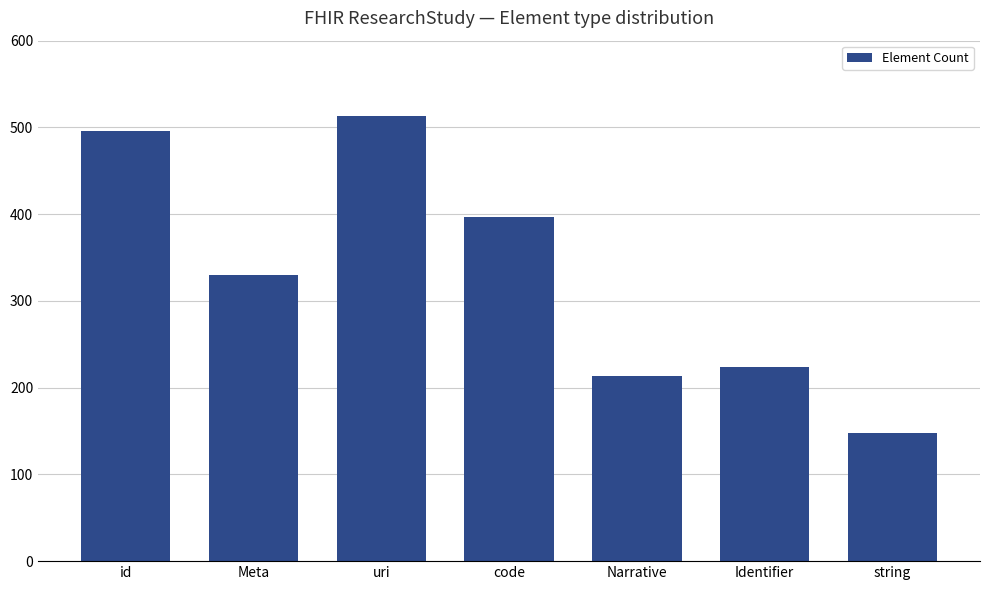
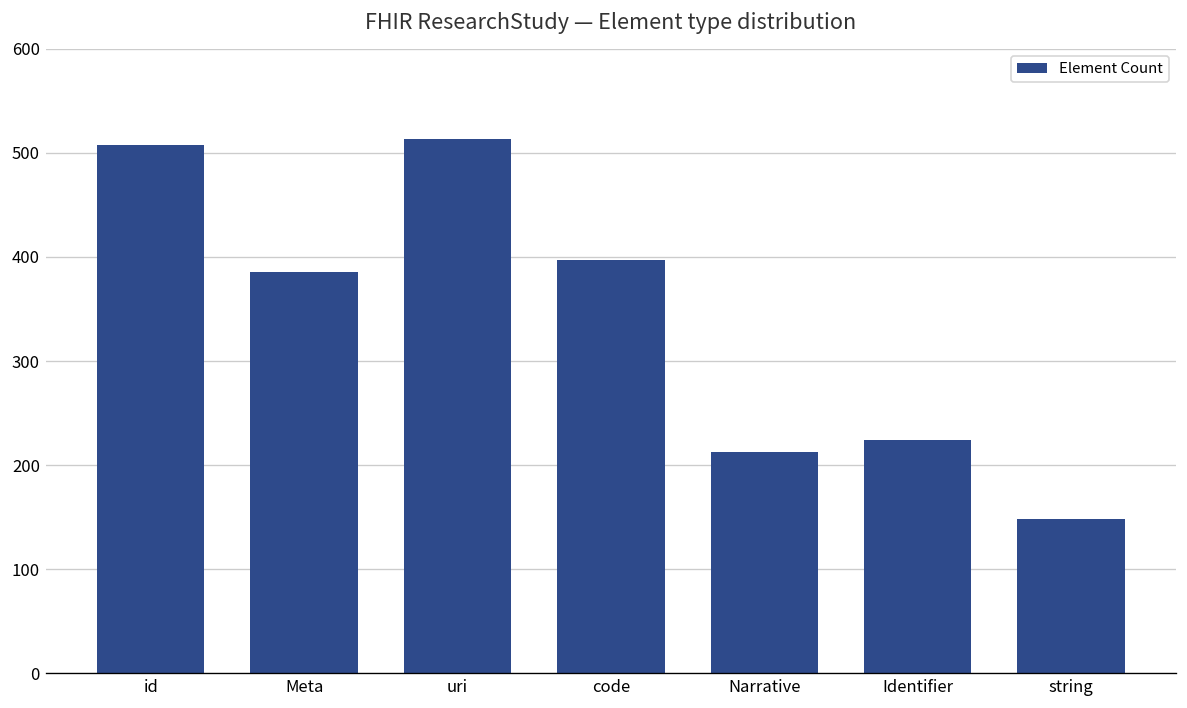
  {
-   "id": 500,
-   "Meta": 330,
+   "id": 510,
+   "Meta": 390,
    "uri": 510,
    "code": 400,
    "Narrative": 210,
    "Identifier": 220,
    "string": 150
  }
